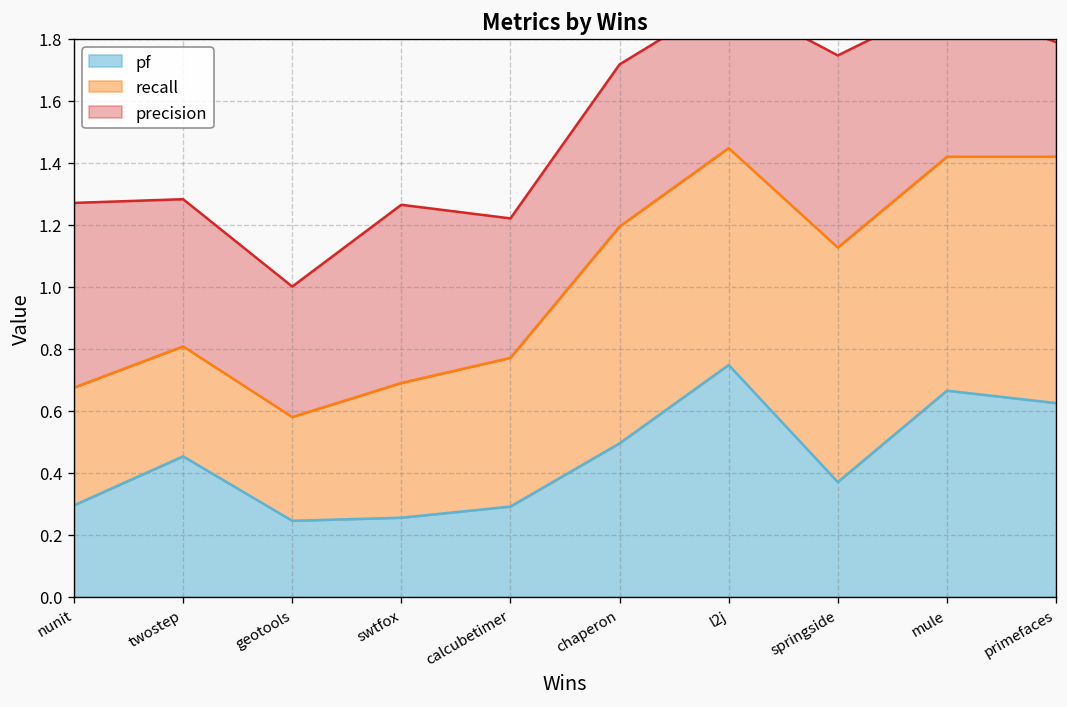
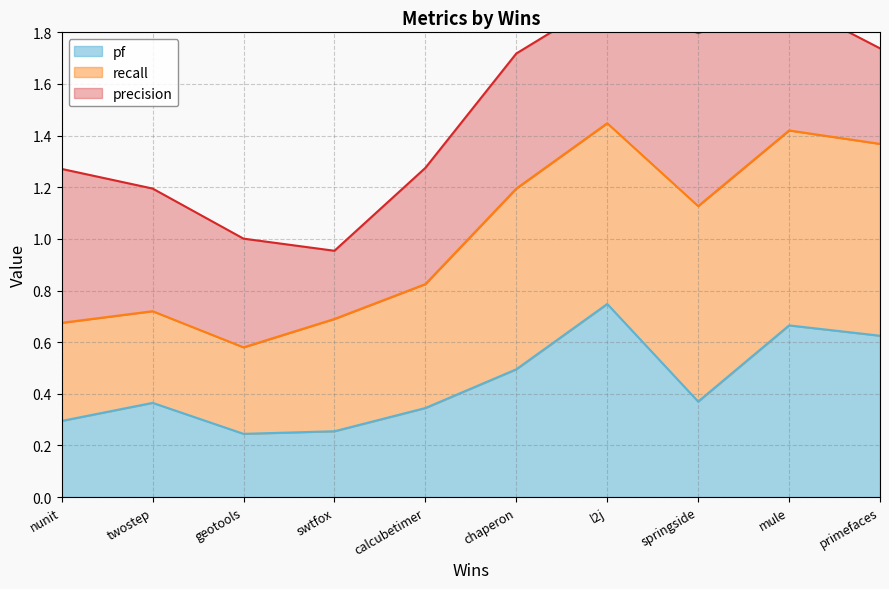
  {
    "pf": {
      "nunit": 0.30,
-     "twostep": 0.45,
+     "twostep": 0.37,
      "geotools": 0.25,
      "swtfox": 0.26,
-     "calcubetimer": 0.29,
+     "calcubetimer": 0.35,
      "chaperon": 0.50,
      "l2j": 0.75,
      "springside": 0.37,
      "mule": 0.67,
      "primefaces": 0.63
    },
    "recall": {
      "nunit": 0.38,
      "twostep": 0.36,
      "geotools": 0.34,
      "swtfox": 0.43,
      "calcubetimer": 0.48,
      "chaperon": 0.70,
      "l2j": 0.70,
      "springside": 0.76,
      "mule": 0.75,
-     "primefaces": 0.79
+     "primefaces": 0.74
    },
    "precision": {
      "nunit": 0.60,
      "twostep": 0.47,
      "geotools": 0.42,
-     "swtfox": 0.58,
+     "swtfox": 0.26,
      "calcubetimer": 0.45,
      "chaperon": 0.52,
-     "springside": 0.62,
+     "springside": 0.67,
      "primefaces": 0.37
    }
  }
